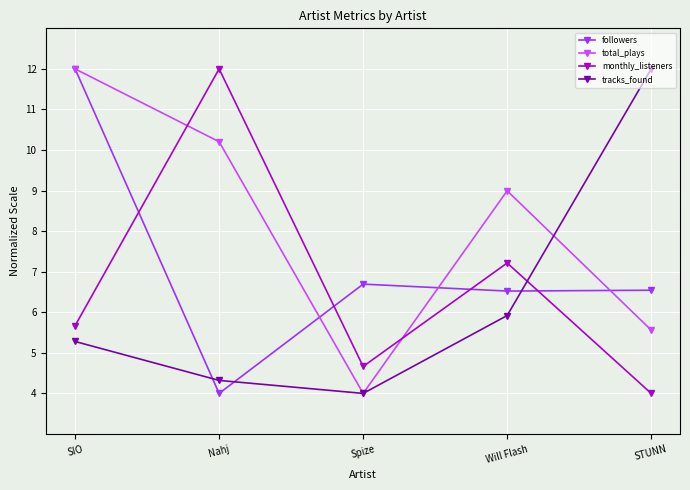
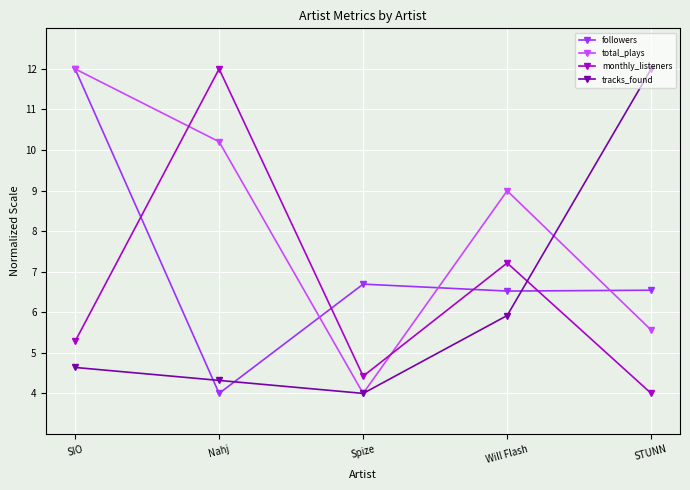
  {
    "monthly_listeners": {
-     "SIO": 5.7,
+     "SIO": 5.3,
      "Nahj": 12.0,
-     "Spize": 4.7,
+     "Spize": 4.4,
      "Will Flash": 7.2,
      "STUNN": 4.0
    },
    "tracks_found": {
-     "SIO": 5.3,
+     "SIO": 4.6,
      "Nahj": 4.3,
      "Will Flash": 5.9
    }
  }
